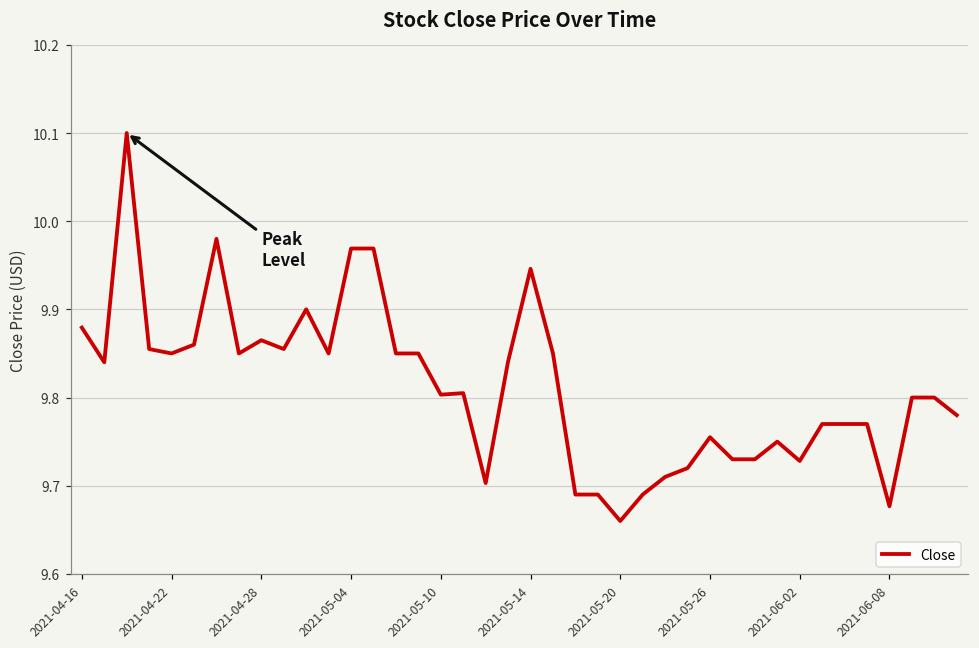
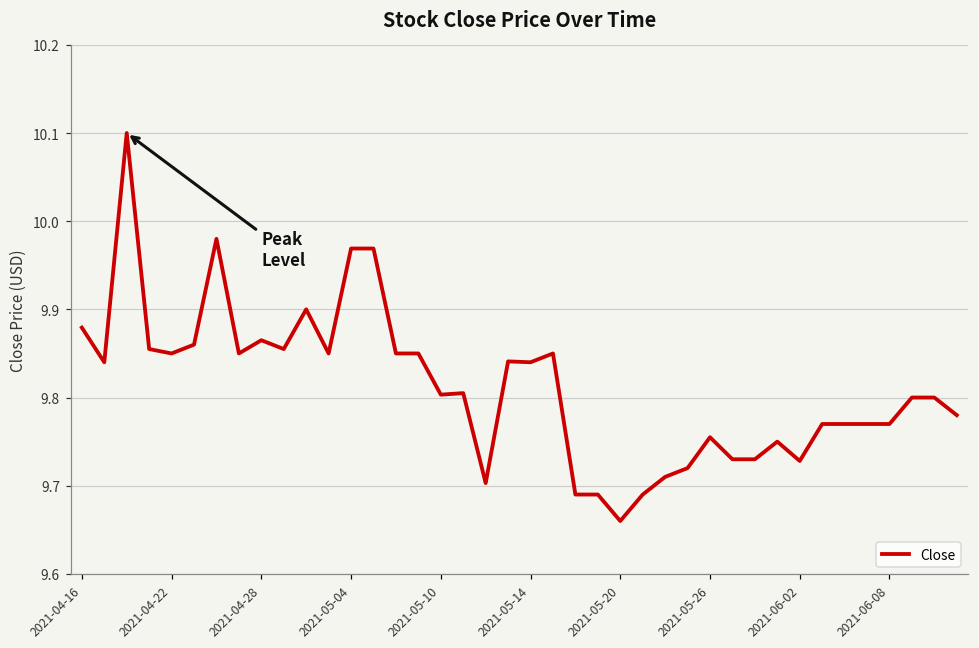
  {
    "2021-04-16": 9.88,
    "2021-04-22": 9.85,
    "2021-04-28": 9.86,
    "2021-05-04": 9.97,
    "2021-05-10": 9.80,
-   "2021-05-14": 9.95,
+   "2021-05-14": 9.84,
    "2021-05-20": 9.66,
    "2021-05-26": 9.76,
    "2021-06-02": 9.73,
-   "2021-06-08": 9.68
+   "2021-06-08": 9.77
  }
